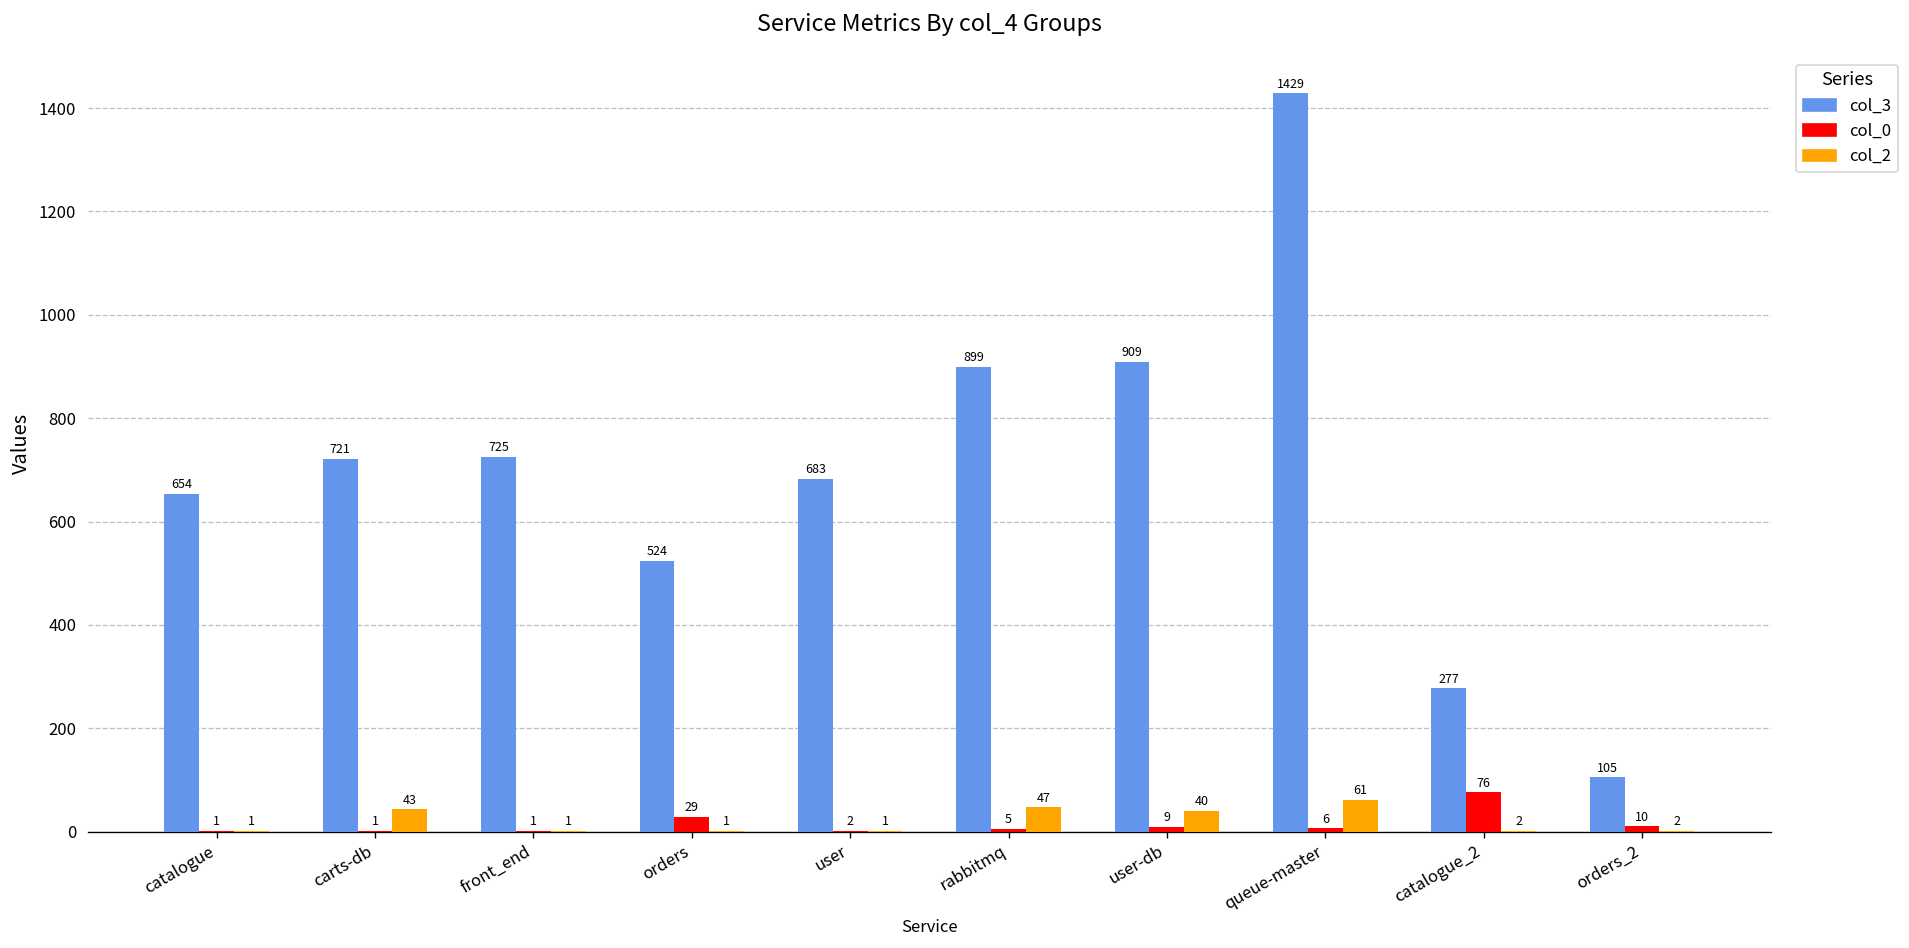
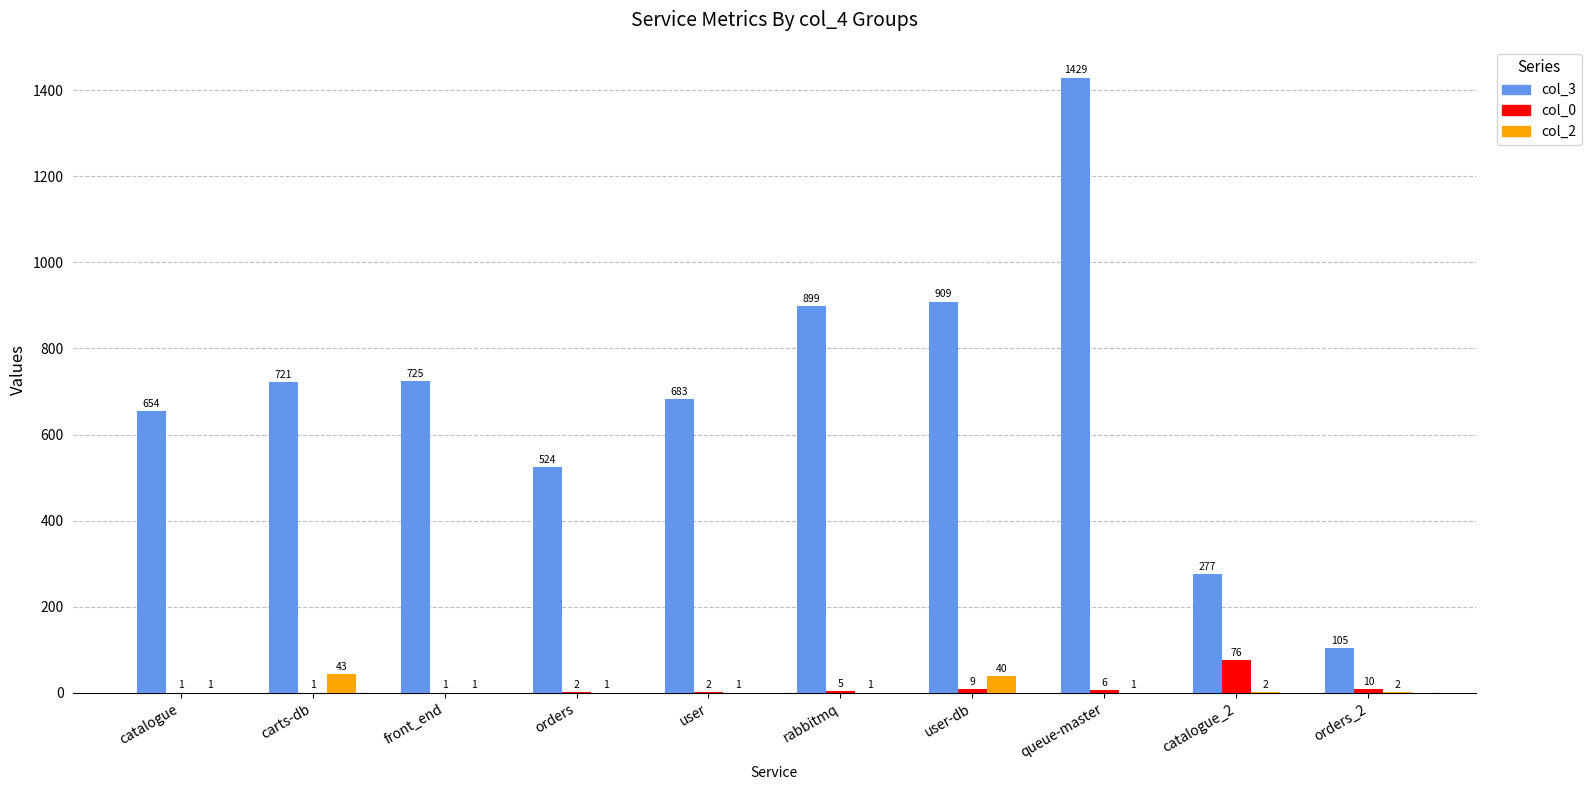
  {
    "col_3": {
      "catalogue": 654,
      "carts-db": 721,
      "front_end": 725,
      "orders": 524,
      "user": 683,
      "rabbitmq": 899,
      "user-db": 909,
      "queue-master": 1429,
      "catalogue_2": 277,
      "orders_2": 105
    },
    "col_0": {
      "catalogue": 1,
      "carts-db": 1,
      "front_end": 1,
-     "orders": 29,
+     "orders": 2,
      "user": 2,
      "rabbitmq": 5,
      "user-db": 9,
      "queue-master": 6,
      "catalogue_2": 76,
      "orders_2": 10
    },
    "col_2": {
      "catalogue": 1,
      "carts-db": 43,
      "front_end": 1,
      "orders": 1,
      "user": 1,
-     "rabbitmq": 47,
+     "rabbitmq": 1,
      "user-db": 40,
-     "queue-master": 61,
+     "queue-master": 1,
      "catalogue_2": 2,
      "orders_2": 2
    }
  }
